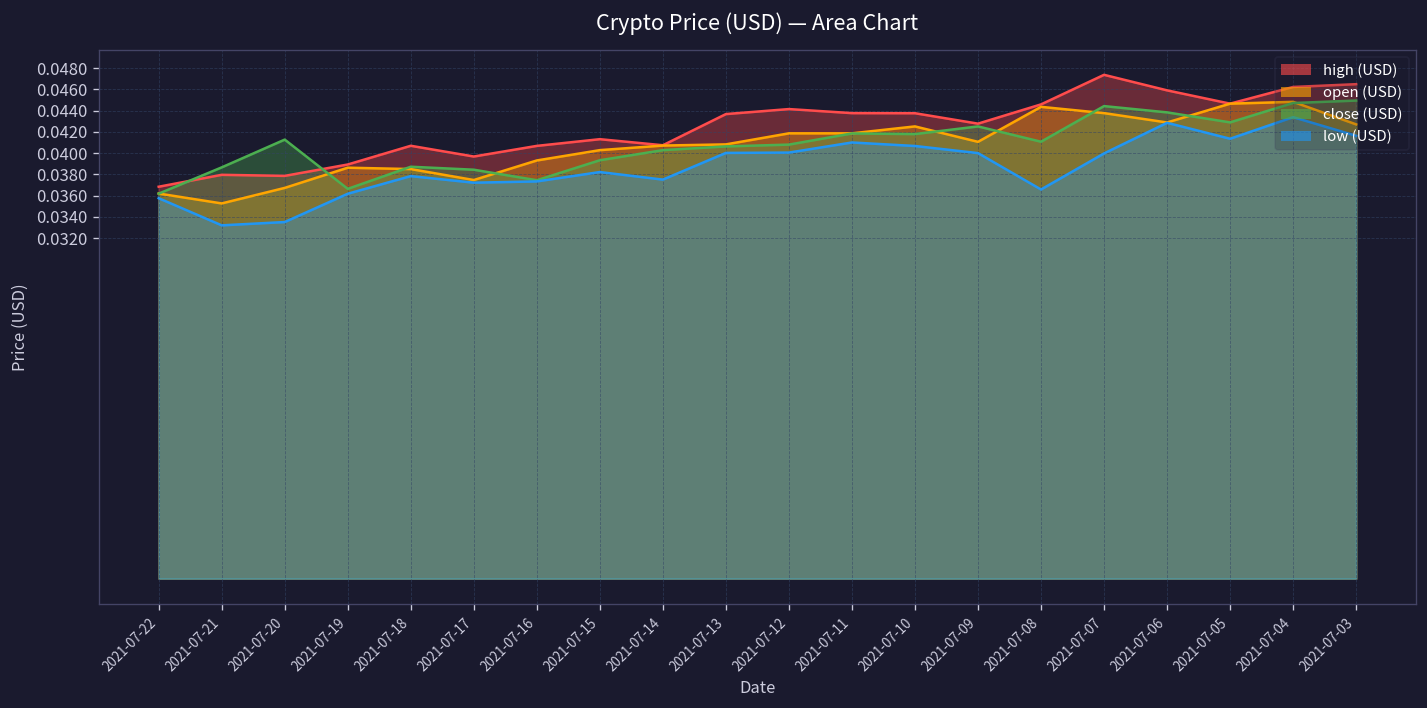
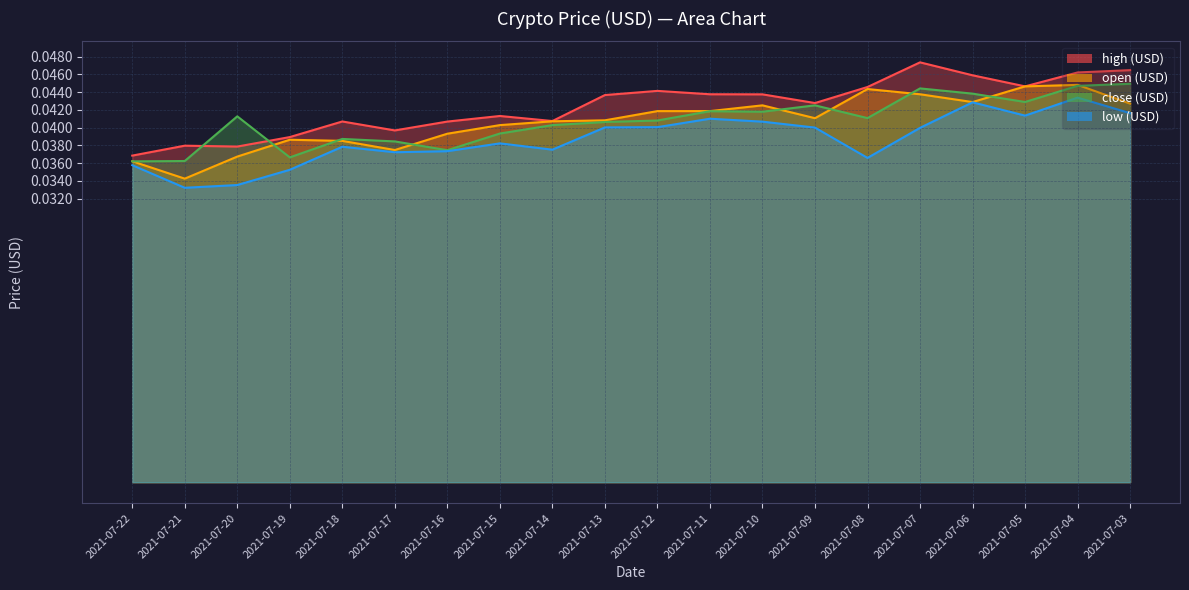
  {
    "high (USD)": {
      "2021-07-22": 0.037,
      "2021-07-21": 0.038,
      "2021-07-20": 0.038,
      "2021-07-19": 0.039,
      "2021-07-18": 0.041,
      "2021-07-17": 0.040,
      "2021-07-16": 0.041,
      "2021-07-15": 0.041,
      "2021-07-13": 0.044,
      "2021-07-12": 0.044,
      "2021-07-11": 0.044,
      "2021-07-10": 0.044,
      "2021-07-07": 0.047,
      "2021-07-06": 0.046
    },
    "open (USD)": {
-     "2021-07-21": 0.035,
+     "2021-07-21": 0.034,
      "2021-07-20": 0.037,
      "2021-07-19": 0.039,
      "2021-07-16": 0.039,
      "2021-07-15": 0.040,
      "2021-07-12": 0.042,
      "2021-07-10": 0.043,
      "2021-07-09": 0.041,
      "2021-07-07": 0.044
    },
    "close (USD)": {
-     "2021-07-21": 0.039,
+     "2021-07-21": 0.036,
      "2021-07-20": 0.041,
      "2021-07-19": 0.037,
      "2021-07-17": 0.038,
      "2021-07-15": 0.039,
      "2021-07-14": 0.040,
      "2021-07-12": 0.041,
      "2021-07-10": 0.042,
      "2021-07-08": 0.041,
      "2021-07-07": 0.044,
      "2021-07-06": 0.044,
      "2021-07-05": 0.043
    },
    "low (USD)": {
      "2021-07-22": 0.036,
      "2021-07-21": 0.033,
      "2021-07-20": 0.034,
-     "2021-07-19": 0.036,
+     "2021-07-19": 0.035,
      "2021-07-18": 0.038,
      "2021-07-15": 0.038,
      "2021-07-14": 0.038,
      "2021-07-13": 0.040,
      "2021-07-12": 0.040,
      "2021-07-11": 0.041,
      "2021-07-10": 0.041,
      "2021-07-09": 0.040,
      "2021-07-08": 0.037,
      "2021-07-07": 0.040,
      "2021-07-05": 0.041
    }
  }
